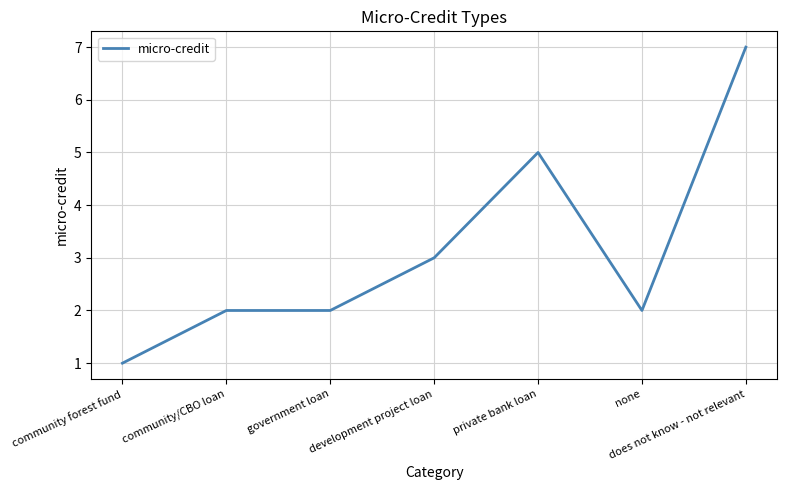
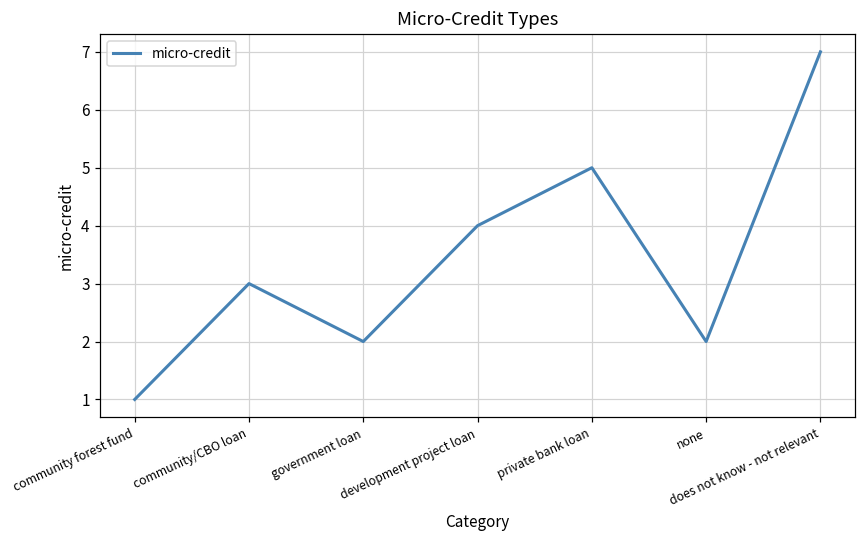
  {
    "community forest fund": 1,
-   "community/CBO loan": 2,
+   "community/CBO loan": 3,
    "government loan": 2,
-   "development project loan": 3,
+   "development project loan": 4,
    "private bank loan": 5,
    "none": 2,
    "does not know - not relevant": 7
  }
